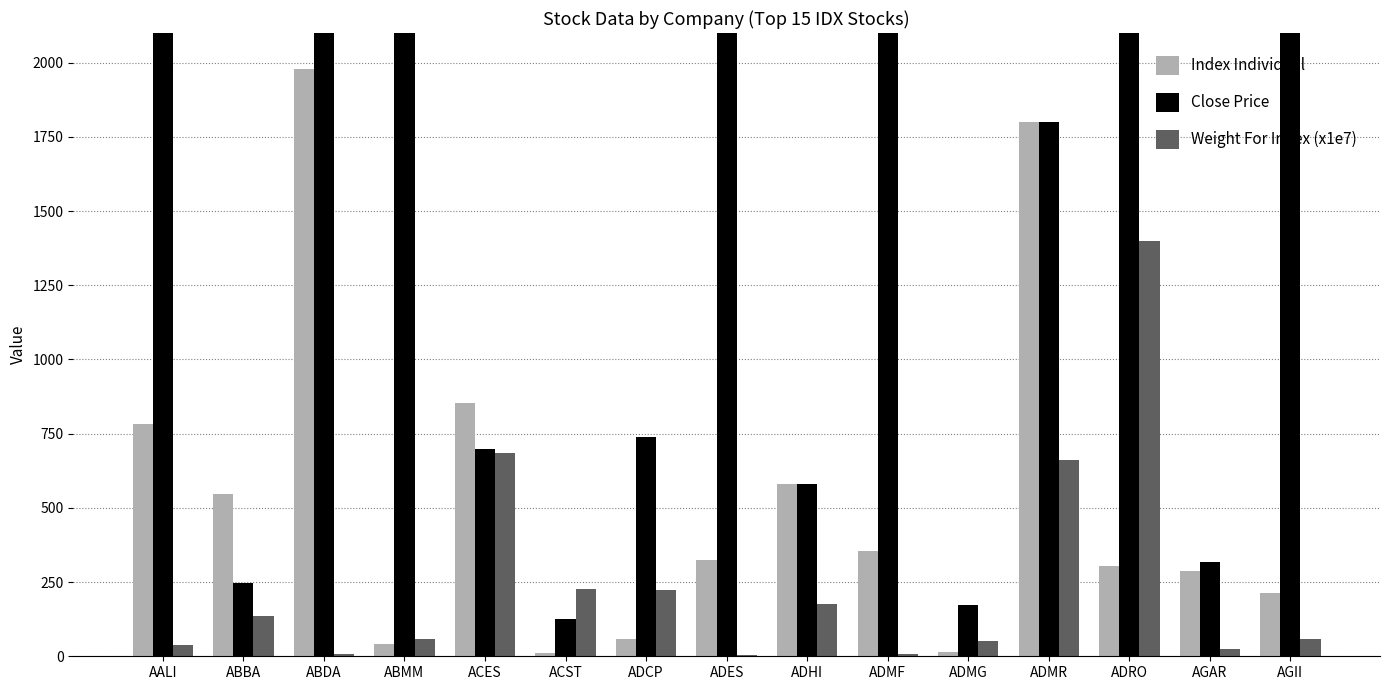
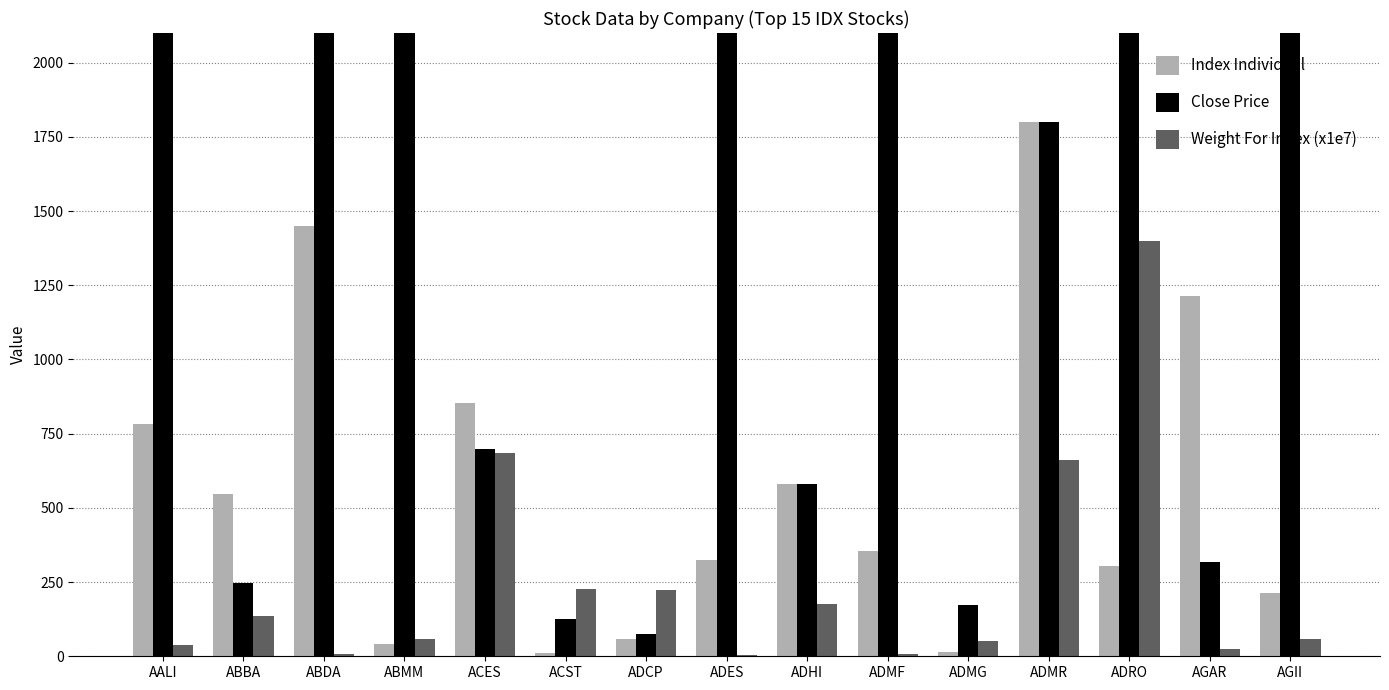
  {
    "Index Individual": {
      "AALI": 780,
      "ABBA": 550,
-     "ABDA": 1980,
+     "ABDA": 1450,
      "ABMM": 40,
      "ACES": 850,
      "ACST": 10,
      "ADCP": 60,
      "ADES": 320,
      "ADHI": 580,
      "ADMF": 350,
      "ADMG": 20,
      "ADMR": 1800,
      "ADRO": 300,
-     "AGAR": 290,
+     "AGAR": 1210,
      "AGII": 210
    },
    "Close Price": {
      "ABBA": 250,
      "ACES": 700,
      "ACST": 130,
-     "ADCP": 740,
+     "ADCP": 80,
      "ADHI": 580,
      "ADMG": 170,
      "ADMR": 1800,
      "AGAR": 320
    },
    "Weight For Index (x1e7)": {
      "AALI": 40,
      "ABBA": 130,
      "ABMM": 60,
      "ACES": 680,
      "ACST": 230,
      "ADCP": 220,
      "ADHI": 170,
      "ADMG": 50,
      "ADMR": 660,
      "ADRO": 1400,
      "AGAR": 30,
      "AGII": 60
    }
  }
